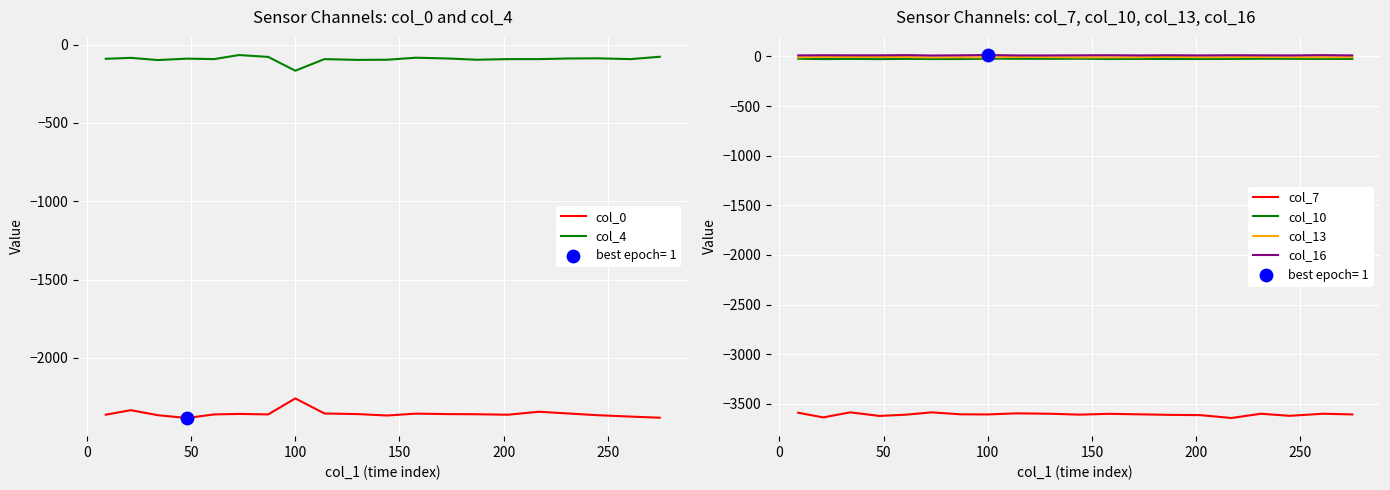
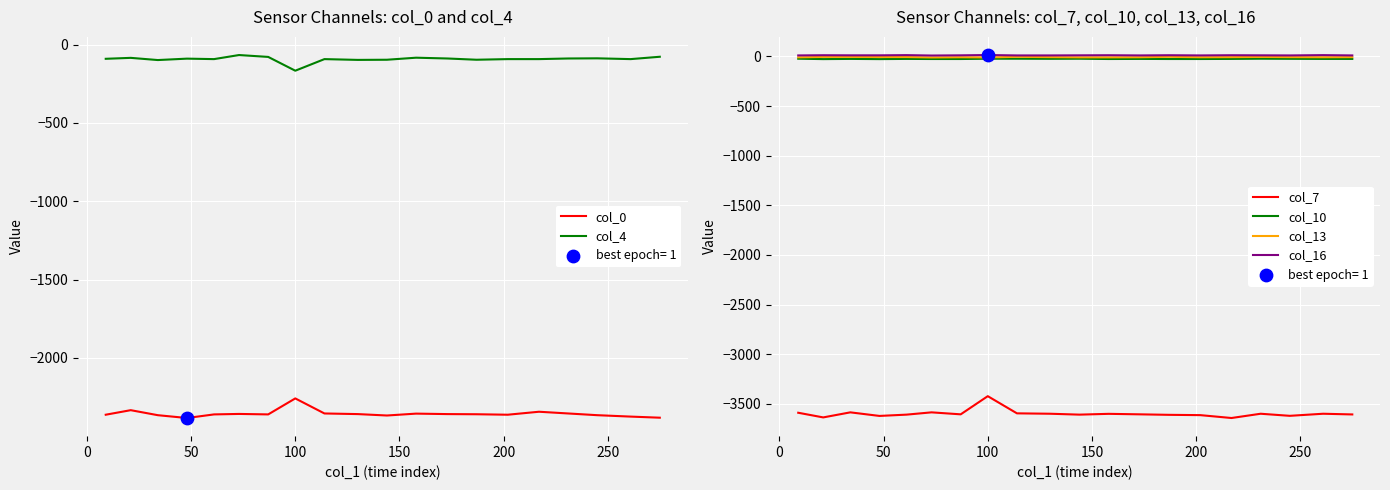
  {
    "Sensor Channels: col_0 and col_4": {
      "col_0": {
        "100": -2260
      },
      "col_4": {
        "100": -170
      }
    },
    "Sensor Channels: col_7, col_10, col_13, col_16": {
      "col_7": {
-       "100": -3600
+       "100": -3400
      }
    }
  }
